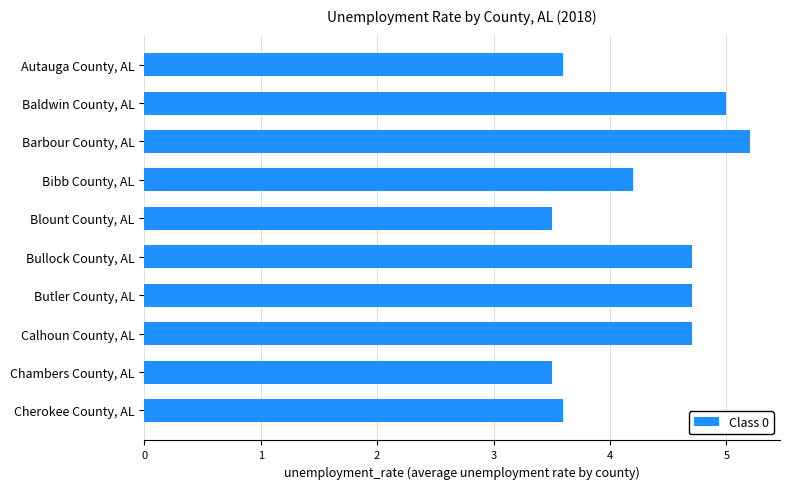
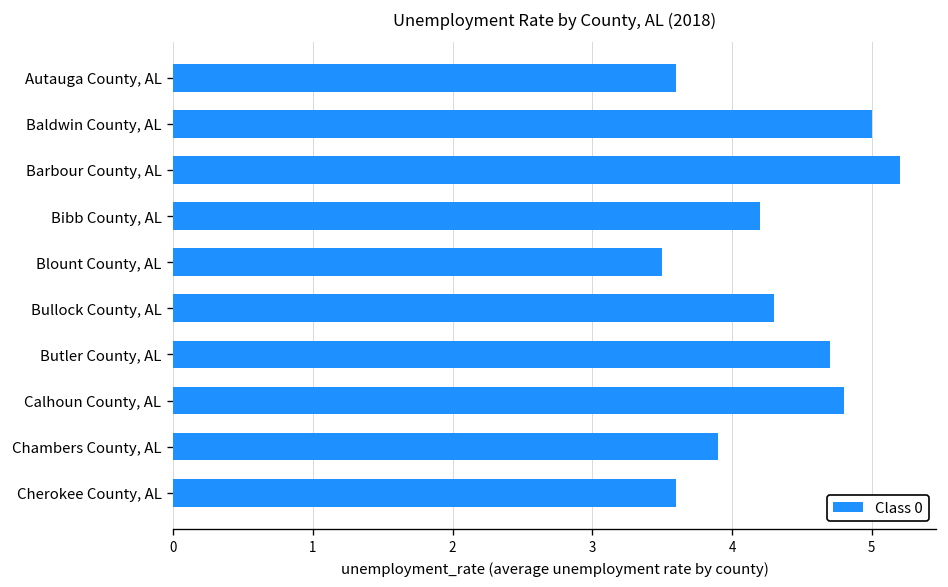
  {
    "Autauga County, AL": 3.6,
    "Baldwin County, AL": 5.0,
    "Barbour County, AL": 5.2,
    "Bibb County, AL": 4.2,
    "Blount County, AL": 3.5,
-   "Bullock County, AL": 4.7,
+   "Bullock County, AL": 4.3,
    "Butler County, AL": 4.7,
-   "Calhoun County, AL": 4.7,
-   "Chambers County, AL": 3.5,
+   "Calhoun County, AL": 4.8,
+   "Chambers County, AL": 3.9,
    "Cherokee County, AL": 3.6
  }
